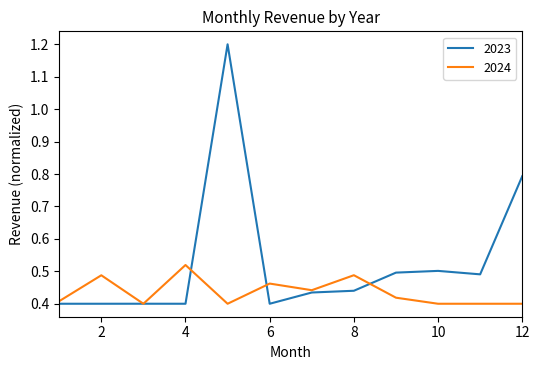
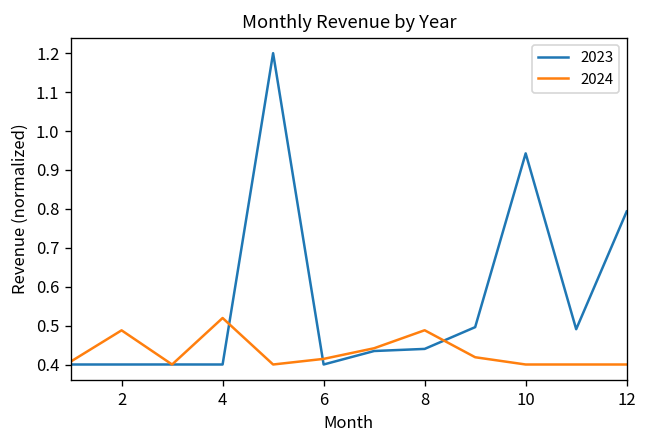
  {
    "2023": {
      "2": 0.40,
      "4": 0.40,
      "6": 0.40,
      "8": 0.44,
-     "10": 0.50,
+     "10": 0.94,
      "12": 0.79
    },
    "2024": {
      "2": 0.49,
      "4": 0.52,
-     "6": 0.46,
+     "6": 0.41,
      "8": 0.49,
      "10": 0.40,
      "12": 0.40
    }
  }
